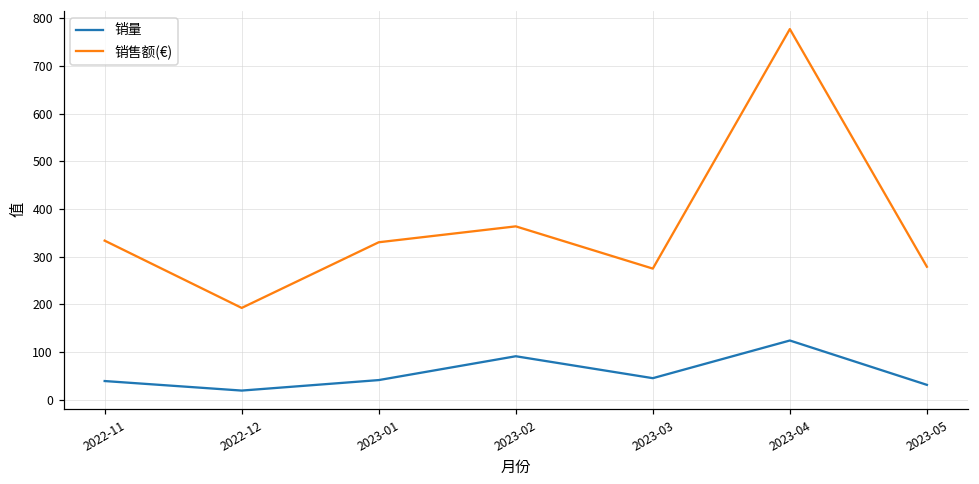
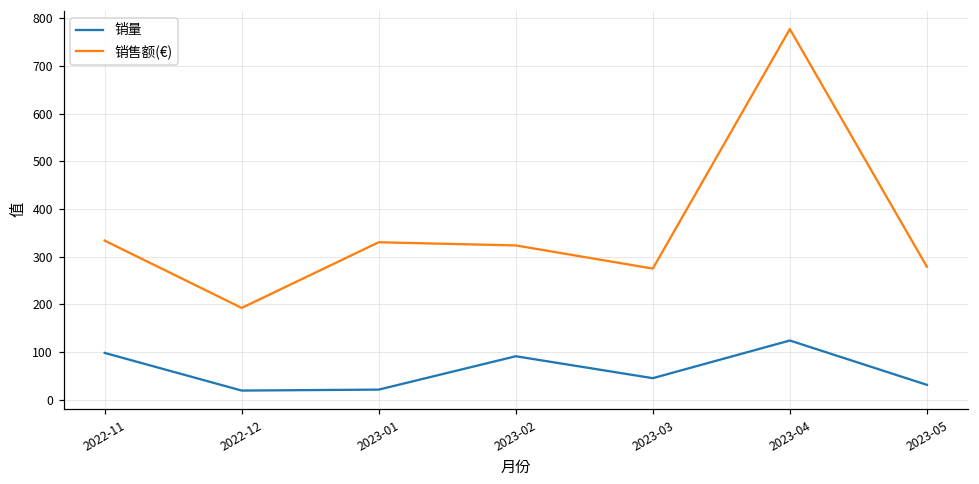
  {
    "销量": {
-     "2022-11": 40,
+     "2022-11": 100,
      "2022-12": 20,
-     "2023-01": 40,
+     "2023-01": 20,
      "2023-02": 90,
      "2023-03": 50,
      "2023-04": 120,
      "2023-05": 30
    },
    "销售额(€)": {
      "2022-11": 330,
      "2022-12": 190,
      "2023-01": 330,
-     "2023-02": 360,
+     "2023-02": 320,
      "2023-03": 270,
      "2023-04": 780,
      "2023-05": 280
    }
  }
